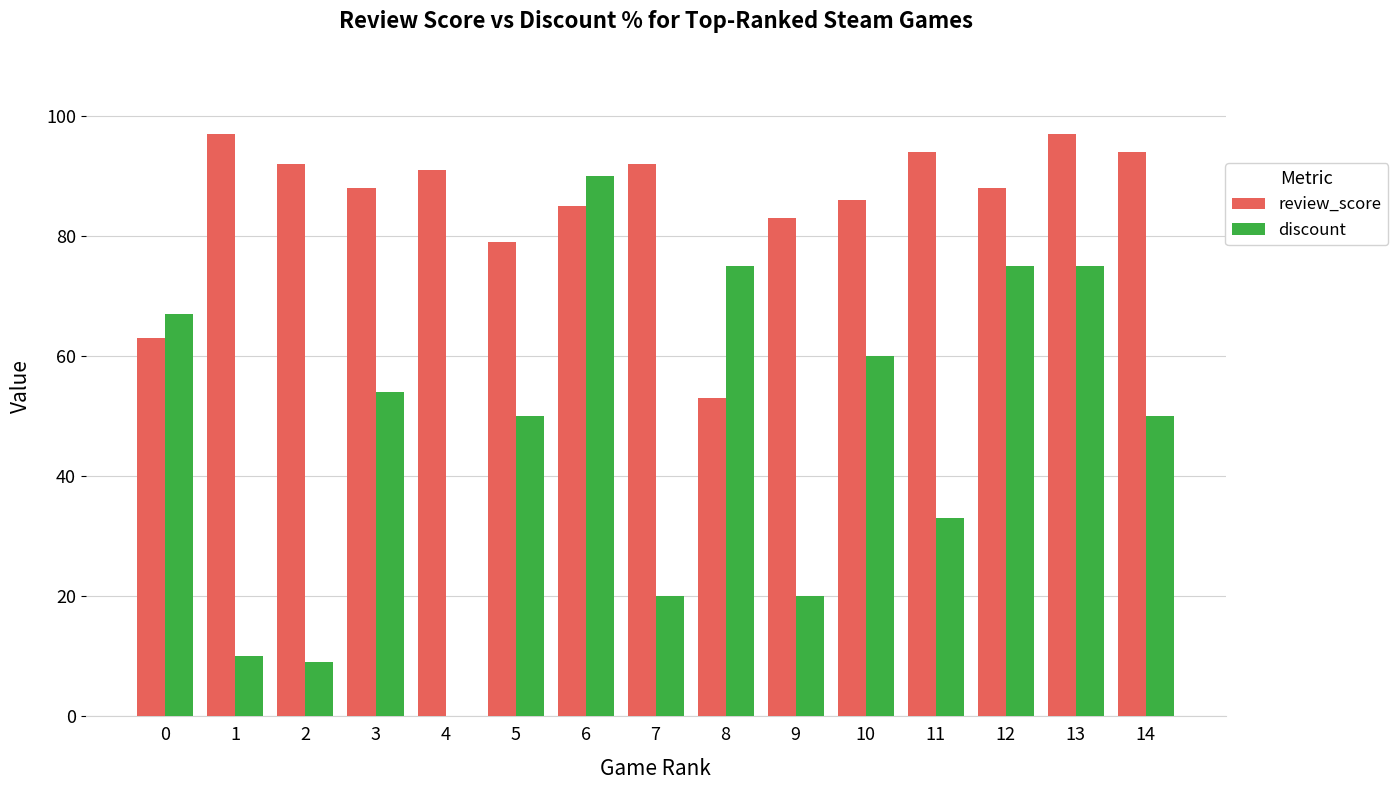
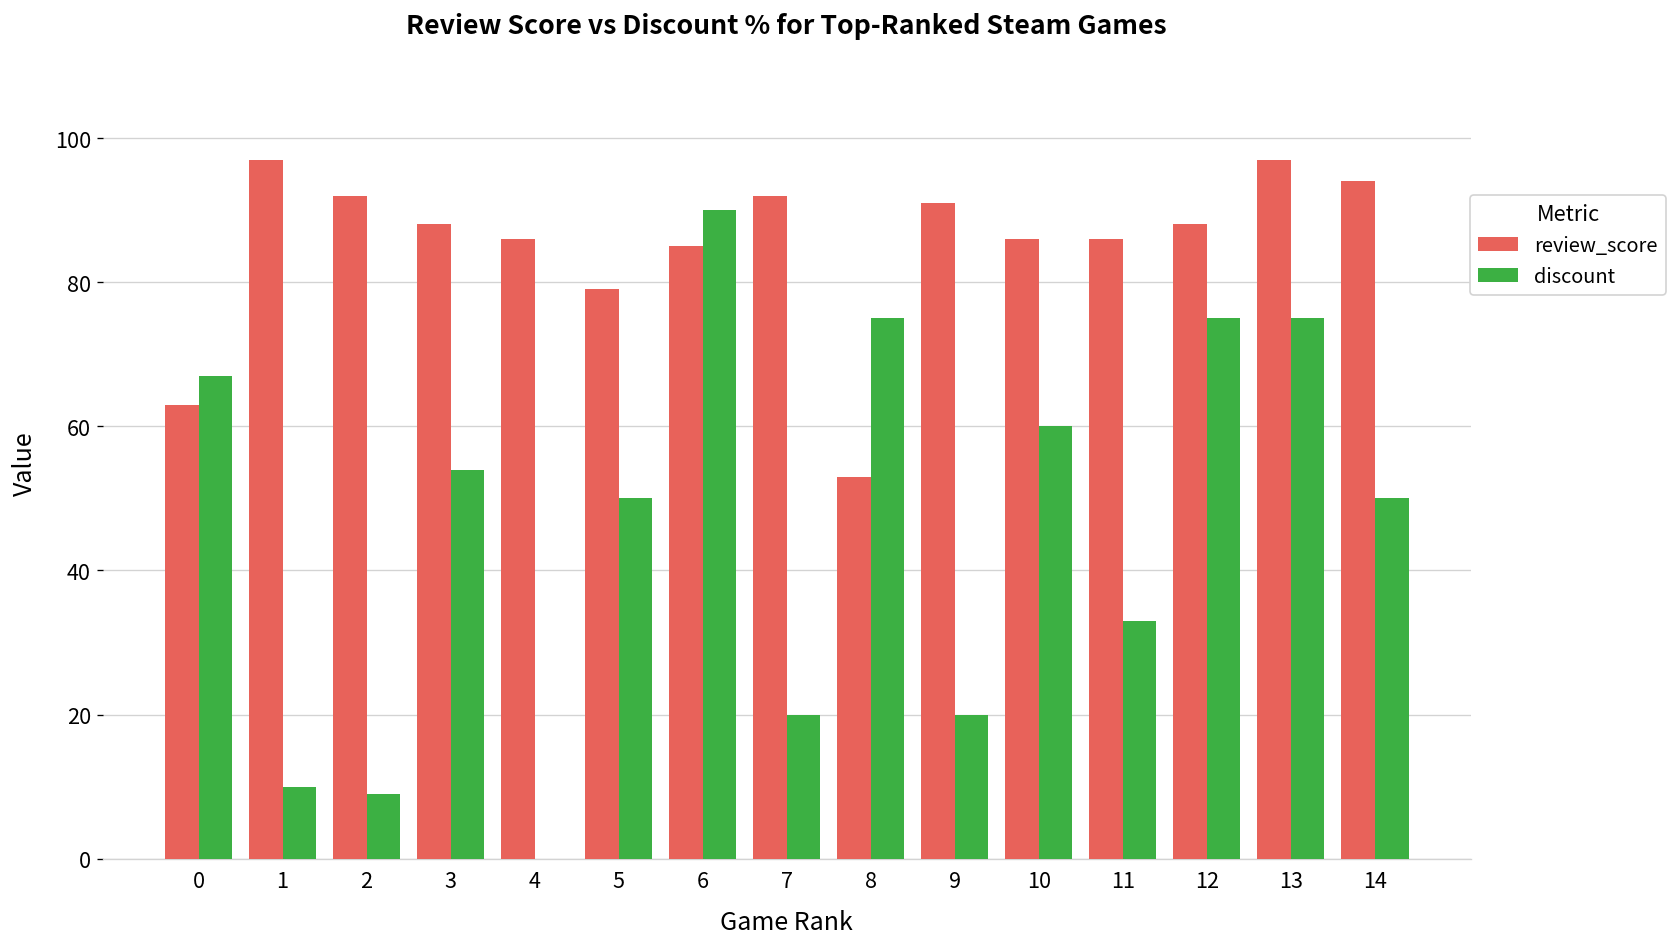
  {
    "review_score": {
      "0": 63,
      "1": 97,
      "2": 92,
      "3": 88,
-     "4": 91,
+     "4": 86,
      "5": 79,
      "6": 85,
      "7": 92,
      "8": 53,
-     "9": 83,
+     "9": 91,
      "10": 86,
-     "11": 94,
+     "11": 86,
      "12": 88,
      "13": 97,
      "14": 94
    },
    "discount": {
      "0": 67,
      "1": 10,
      "2": 9,
      "3": 54,
      "4": 0,
      "5": 50,
      "6": 90,
      "7": 20,
      "8": 75,
      "9": 20,
      "10": 60,
      "11": 33,
      "12": 75,
      "13": 75,
      "14": 50
    }
  }
